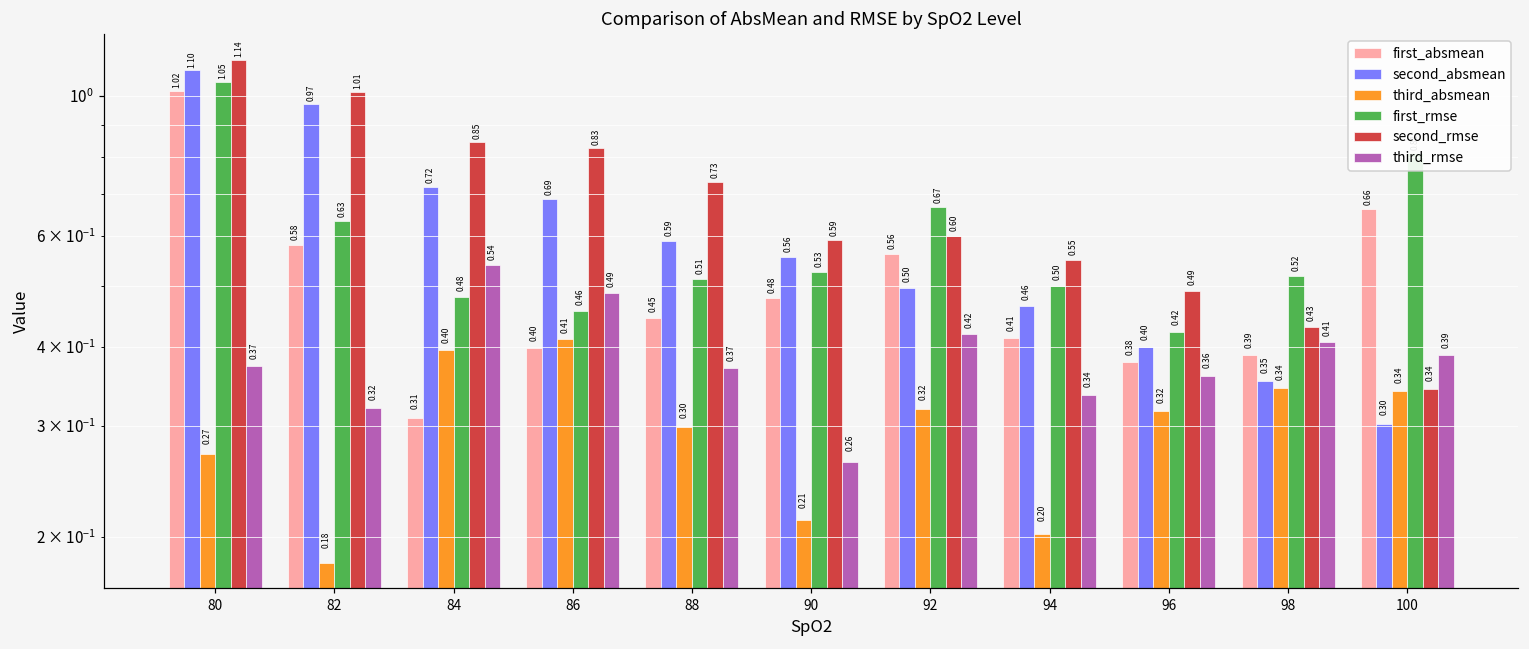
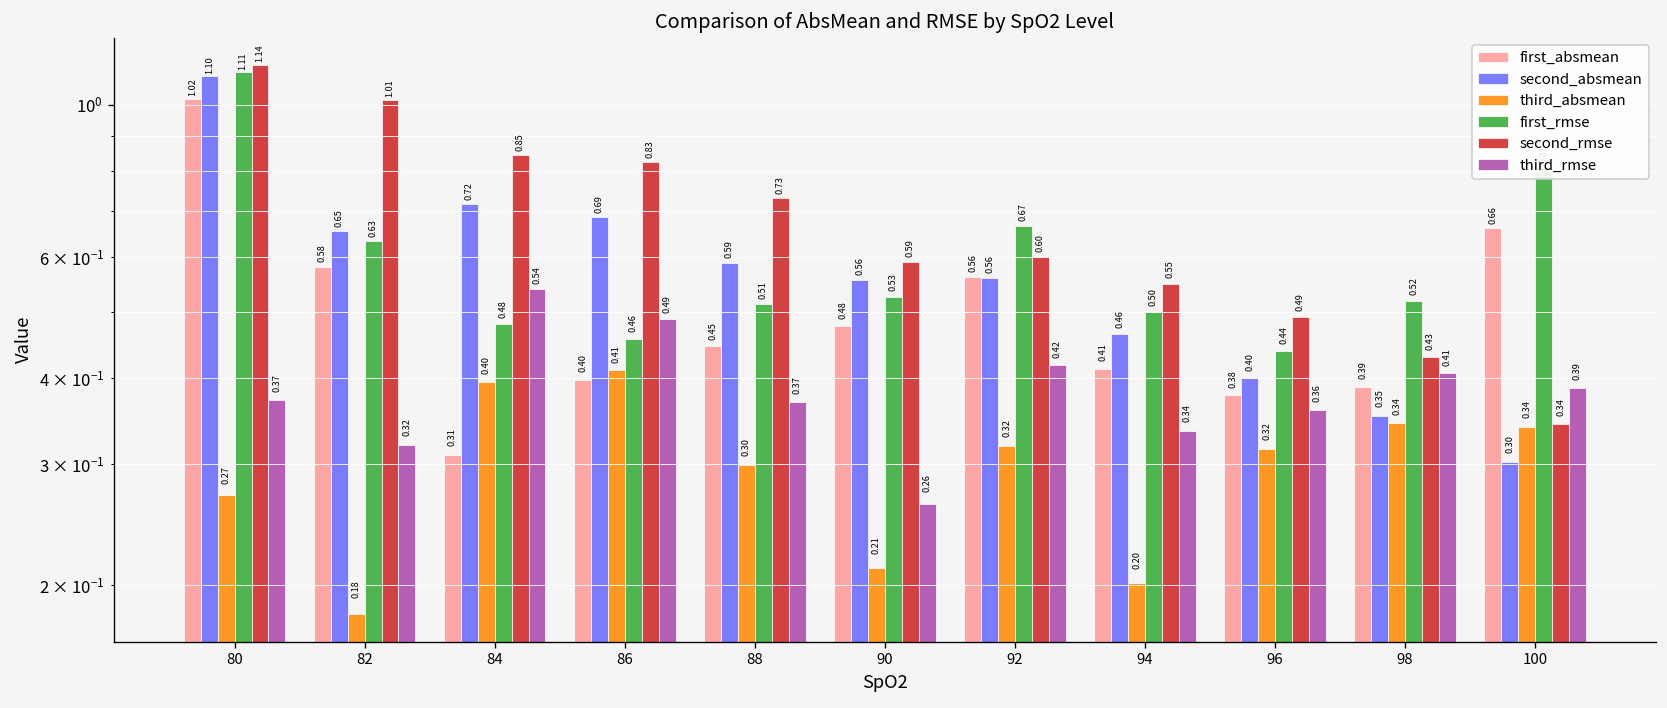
  {
    "first_absmean": {
      "80": 1.02,
      "82": 0.58,
      "84": 0.31,
      "86": 0.40,
      "88": 0.45,
      "90": 0.48,
      "92": 0.56,
      "94": 0.41,
      "96": 0.38,
      "98": 0.39,
      "100": 0.66
    },
    "second_absmean": {
      "80": 1.10,
-     "82": 0.97,
+     "82": 0.65,
      "84": 0.72,
      "86": 0.69,
      "88": 0.59,
      "90": 0.56,
-     "92": 0.50,
+     "92": 0.56,
      "94": 0.46,
      "96": 0.40,
      "98": 0.35,
      "100": 0.30
    },
    "third_absmean": {
      "80": 0.27,
      "82": 0.18,
      "84": 0.40,
      "86": 0.41,
      "88": 0.30,
      "90": 0.21,
      "92": 0.32,
      "94": 0.20,
      "96": 0.32,
      "98": 0.34,
      "100": 0.34
    },
    "first_rmse": {
-     "80": 1.05,
+     "80": 1.11,
      "82": 0.63,
      "84": 0.48,
      "86": 0.46,
      "88": 0.51,
      "90": 0.53,
      "92": 0.67,
      "94": 0.50,
-     "96": 0.42,
+     "96": 0.44,
      "98": 0.52
    },
    "second_rmse": {
      "80": 1.14,
      "82": 1.01,
      "84": 0.85,
      "86": 0.83,
      "88": 0.73,
      "90": 0.59,
      "92": 0.60,
      "94": 0.55,
      "96": 0.49,
      "98": 0.43,
      "100": 0.34
    },
    "third_rmse": {
      "80": 0.37,
      "82": 0.32,
      "84": 0.54,
      "86": 0.49,
      "88": 0.37,
      "90": 0.26,
      "92": 0.42,
      "94": 0.34,
      "96": 0.36,
      "98": 0.41,
      "100": 0.39
    }
  }
